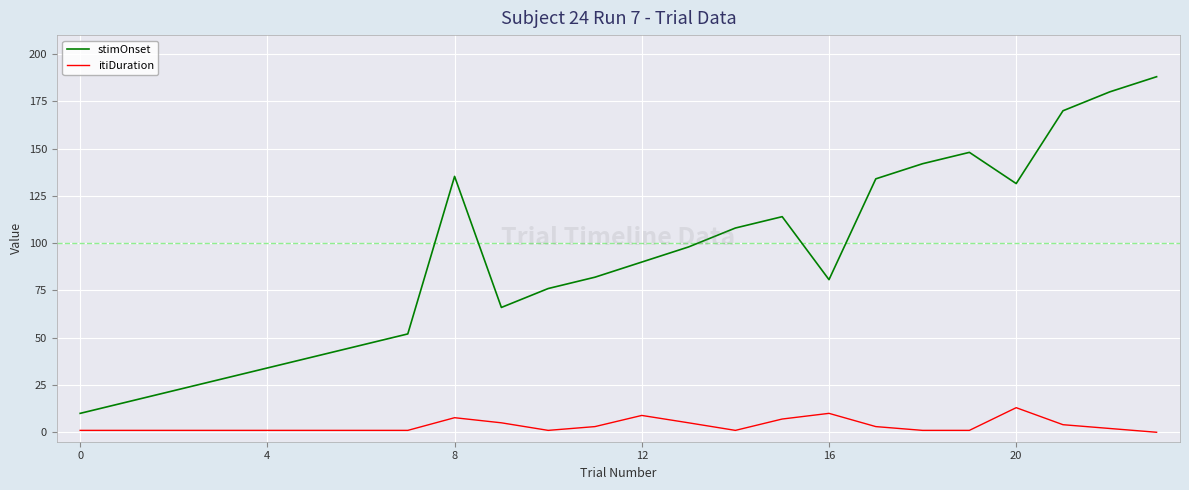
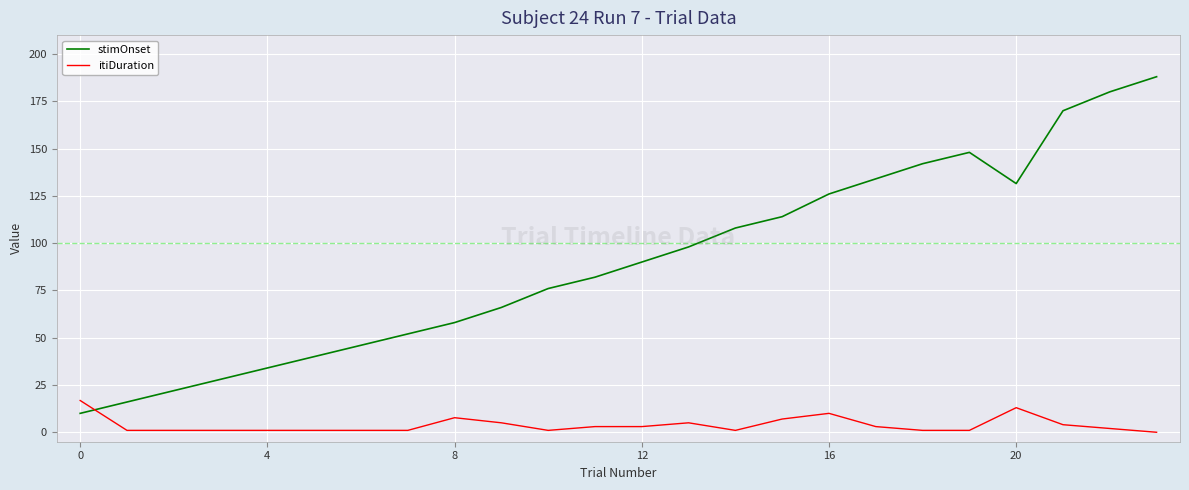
  {
    "stimOnset": {
      "0": 10,
      "4": 34,
-     "8": 135,
+     "8": 58,
      "12": 90,
-     "16": 81,
+     "16": 126,
      "20": 132
    },
    "itiDuration": {
-     "0": 1,
+     "0": 17,
      "4": 1,
      "8": 8,
-     "12": 9,
+     "12": 3,
      "16": 10,
      "20": 13
    }
  }
